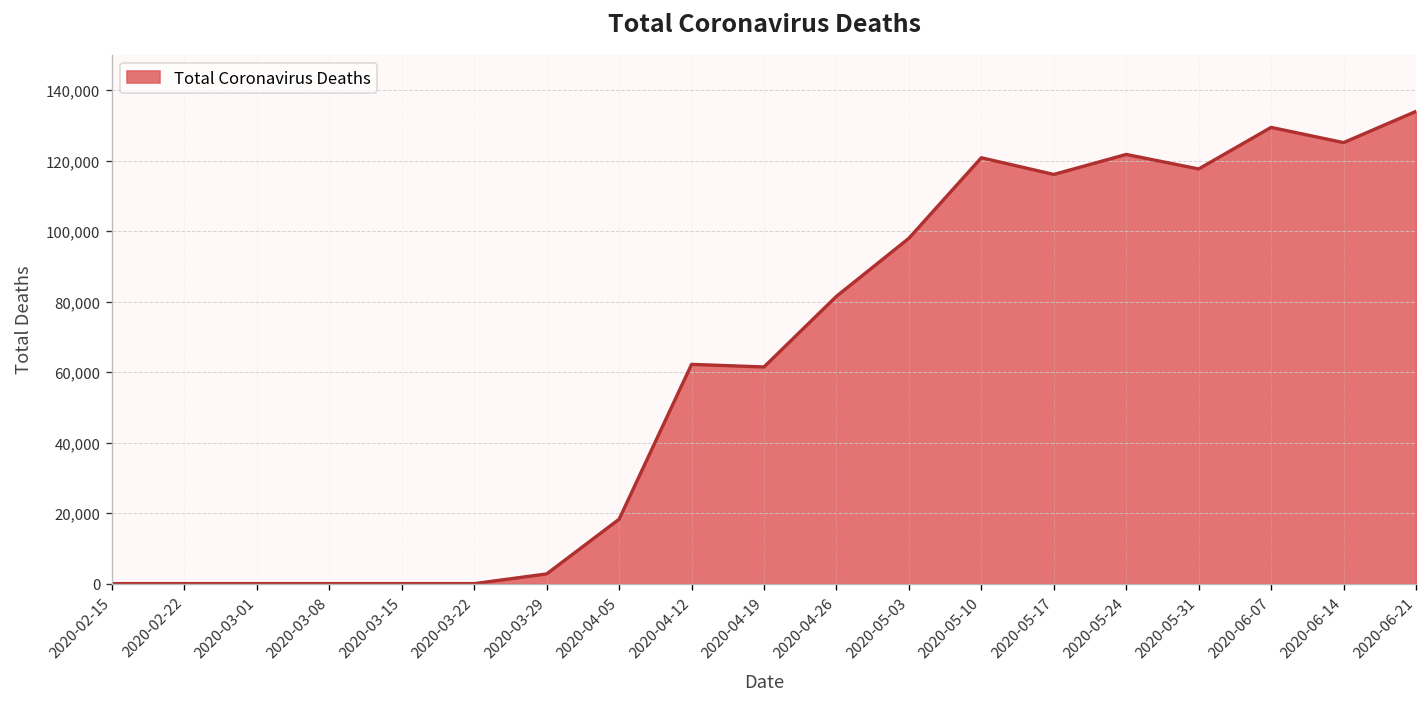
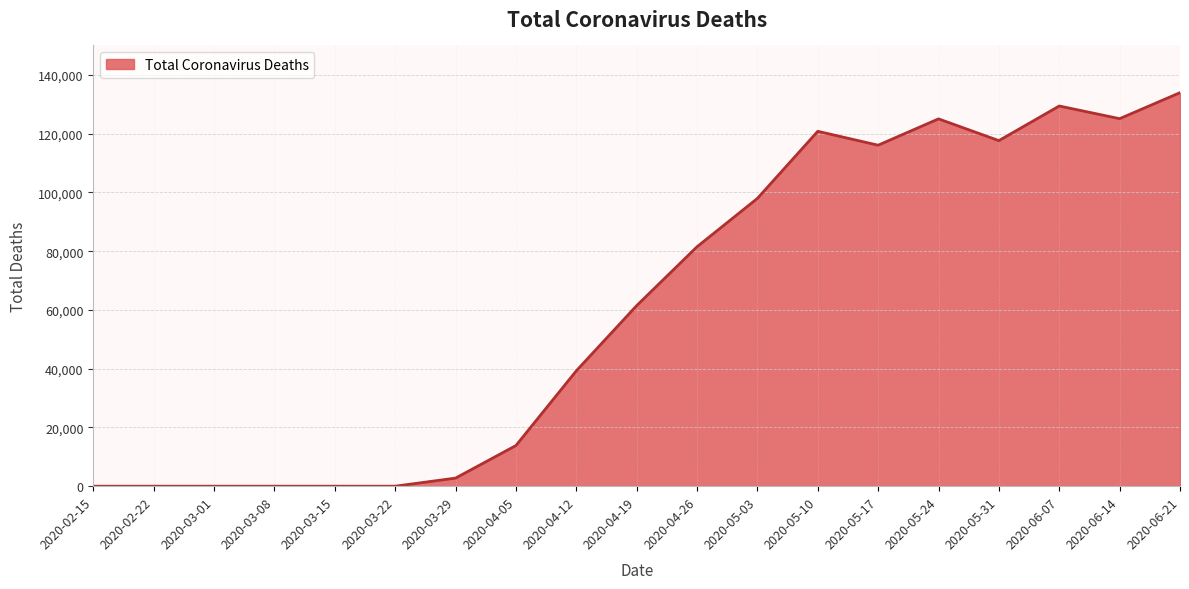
  {
    "2020-02-15": "0",
    "2020-02-22": "0",
    "2020-03-01": "0",
    "2020-03-08": "0",
    "2020-03-15": "0",
    "2020-03-22": "0",
    "2020-03-29": "3,000",
-   "2020-04-05": "18,000",
-   "2020-04-12": "62,000",
+   "2020-04-05": "14,000",
+   "2020-04-12": "39,000",
    "2020-04-19": "61,000",
    "2020-04-26": "82,000",
    "2020-05-03": "98,000",
    "2020-05-10": "121,000",
    "2020-05-17": "116,000",
-   "2020-05-24": "122,000",
+   "2020-05-24": "125,000",
    "2020-05-31": "118,000",
    "2020-06-07": "129,000",
    "2020-06-14": "125,000",
    "2020-06-21": "134,000"
  }
